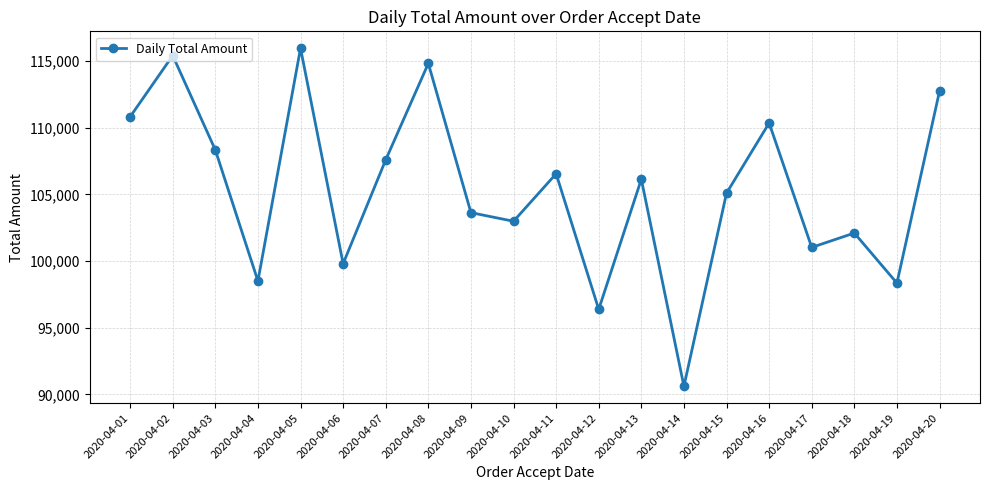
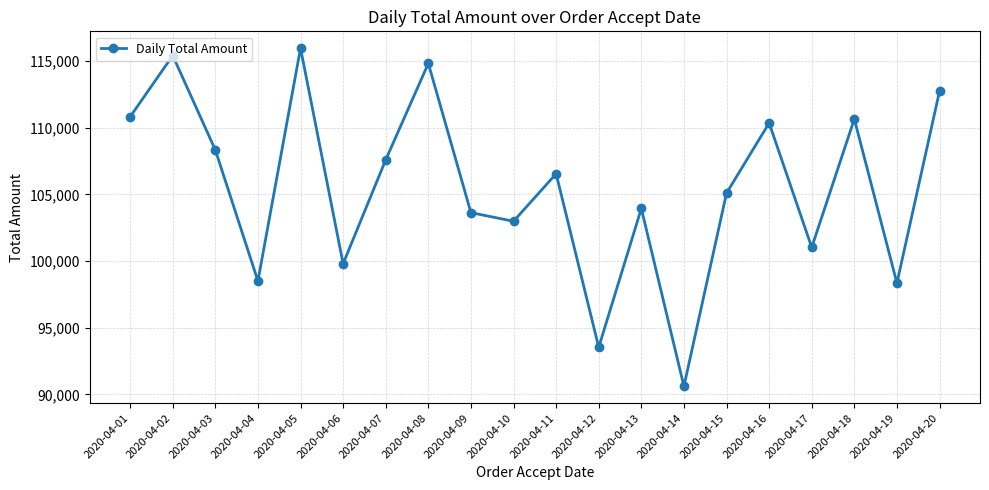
  {
    "2020-04-01": "110,800",
    "2020-04-03": "108,300",
    "2020-04-04": "98,500",
    "2020-04-05": "116,000",
    "2020-04-06": "99,800",
    "2020-04-07": "107,600",
    "2020-04-08": "114,800",
    "2020-04-09": "103,600",
    "2020-04-10": "103,000",
    "2020-04-11": "106,500",
-   "2020-04-12": "96,400",
-   "2020-04-13": "106,100",
+   "2020-04-12": "93,500",
+   "2020-04-13": "103,900",
    "2020-04-14": "90,600",
    "2020-04-15": "105,100",
    "2020-04-16": "110,400",
    "2020-04-17": "101,000",
-   "2020-04-18": "102,100",
+   "2020-04-18": "110,600",
    "2020-04-19": "98,400",
    "2020-04-20": "112,700"
  }
